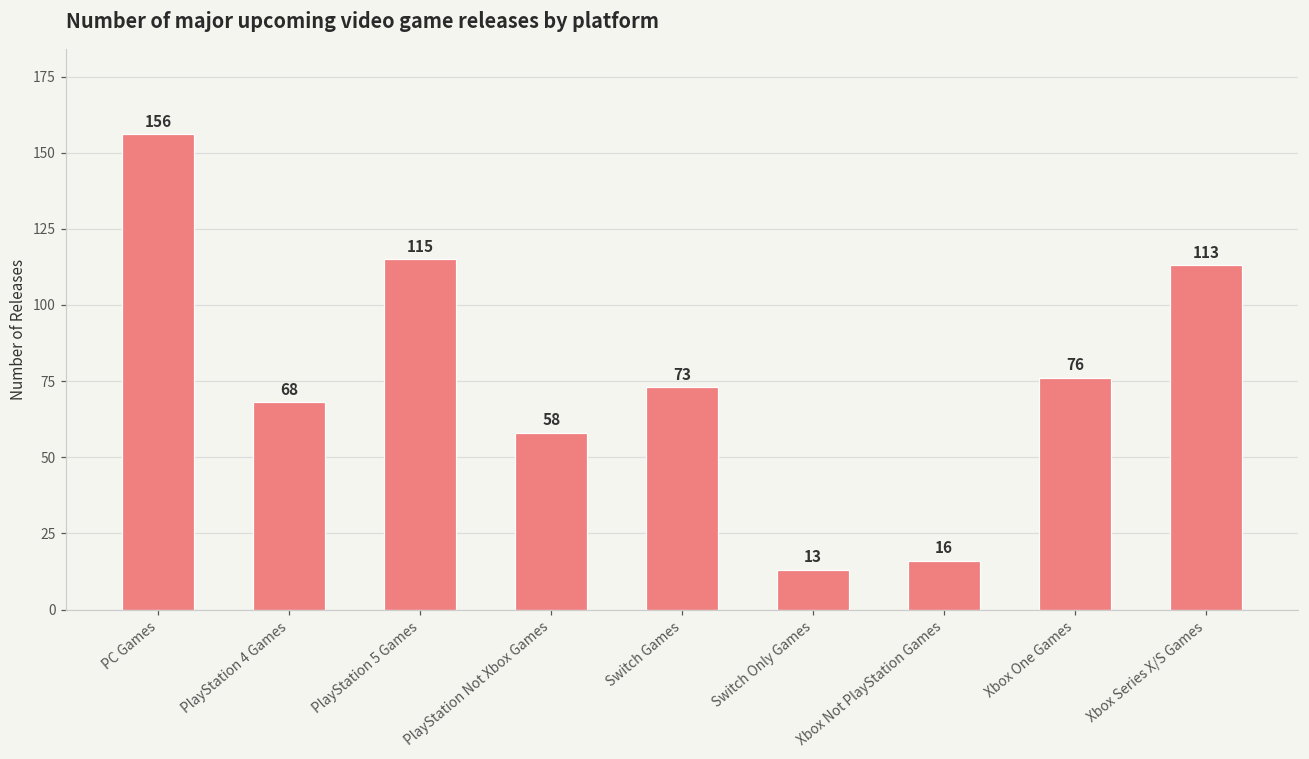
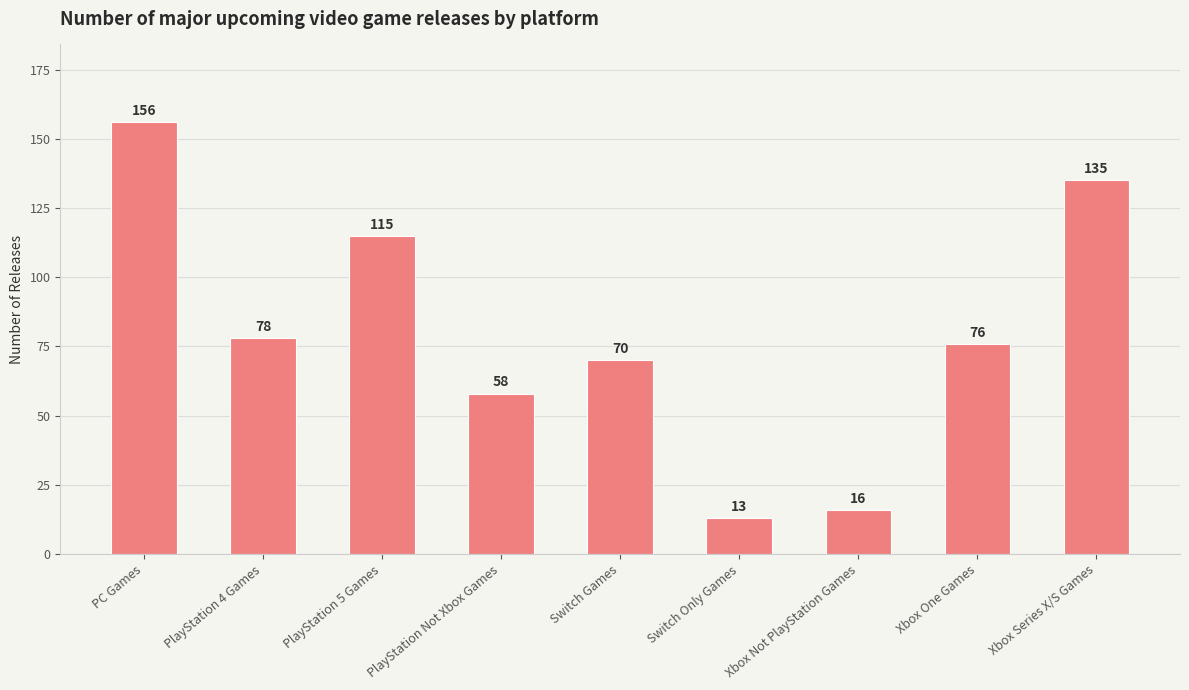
  {
    "PC Games": 156,
-   "PlayStation 4 Games": 68,
+   "PlayStation 4 Games": 78,
    "PlayStation 5 Games": 115,
    "PlayStation Not Xbox Games": 58,
-   "Switch Games": 73,
+   "Switch Games": 70,
    "Switch Only Games": 13,
    "Xbox Not PlayStation Games": 16,
    "Xbox One Games": 76,
-   "Xbox Series X/S Games": 113
+   "Xbox Series X/S Games": 135
  }
